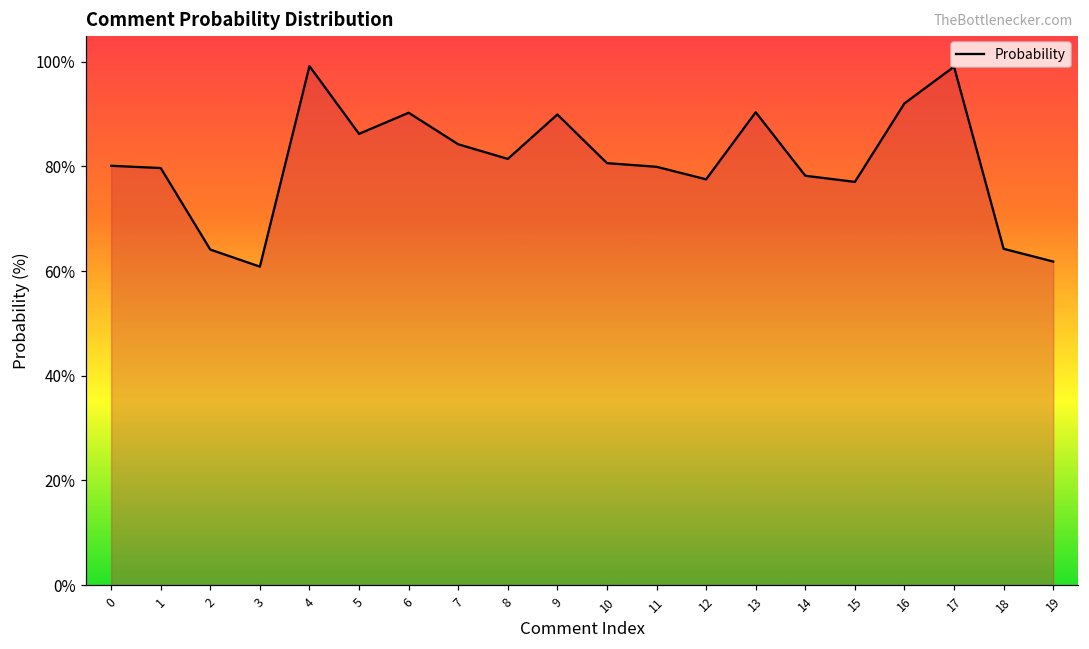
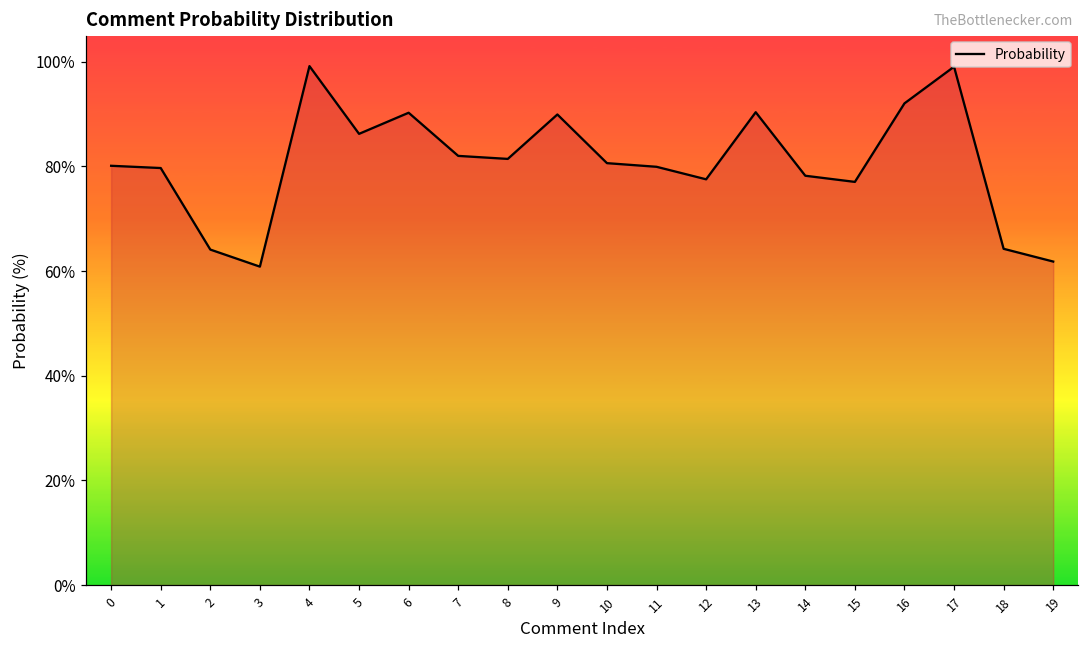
  {
    "0": "80%",
    "1": "80%",
    "2": "64%",
    "3": "61%",
    "4": "99%",
    "5": "86%",
    "6": "90%",
-   "7": "84%",
+   "7": "82%",
    "8": "81%",
    "9": "90%",
    "10": "81%",
    "11": "80%",
    "12": "78%",
    "13": "90%",
    "14": "78%",
    "15": "77%",
    "16": "92%",
    "18": "64%",
    "19": "62%"
  }
